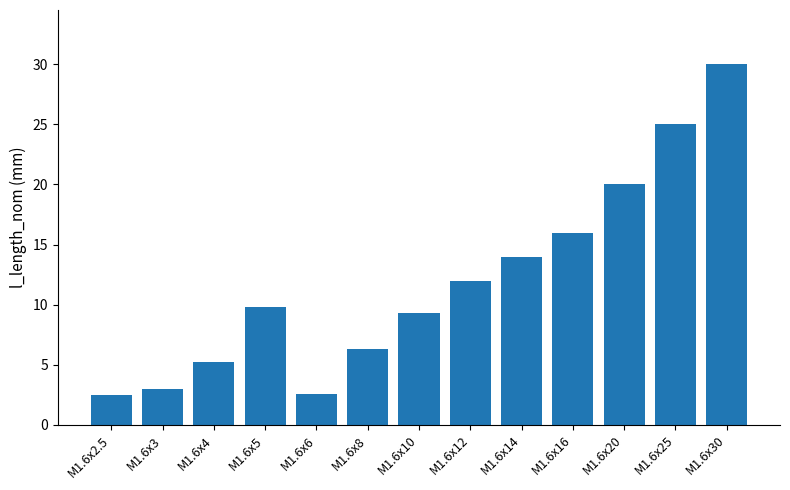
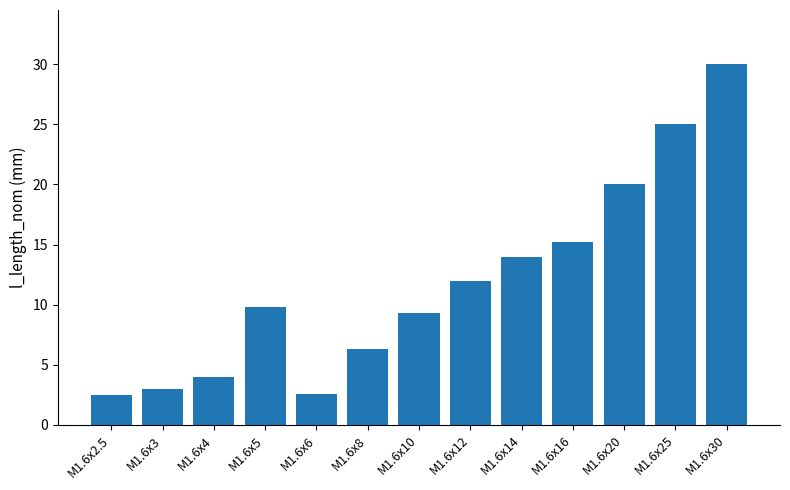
  {
    "M1.6x2.5": 2.5,
    "M1.6x3": 3.0,
-   "M1.6x4": 5.2,
+   "M1.6x4": 4.0,
    "M1.6x5": 9.8,
    "M1.6x6": 2.6,
    "M1.6x8": 6.3,
    "M1.6x10": 9.3,
    "M1.6x12": 12.0,
    "M1.6x14": 14.0,
-   "M1.6x16": 16.0,
+   "M1.6x16": 15.2,
    "M1.6x20": 20.0,
    "M1.6x25": 25.0,
    "M1.6x30": 30.0
  }
